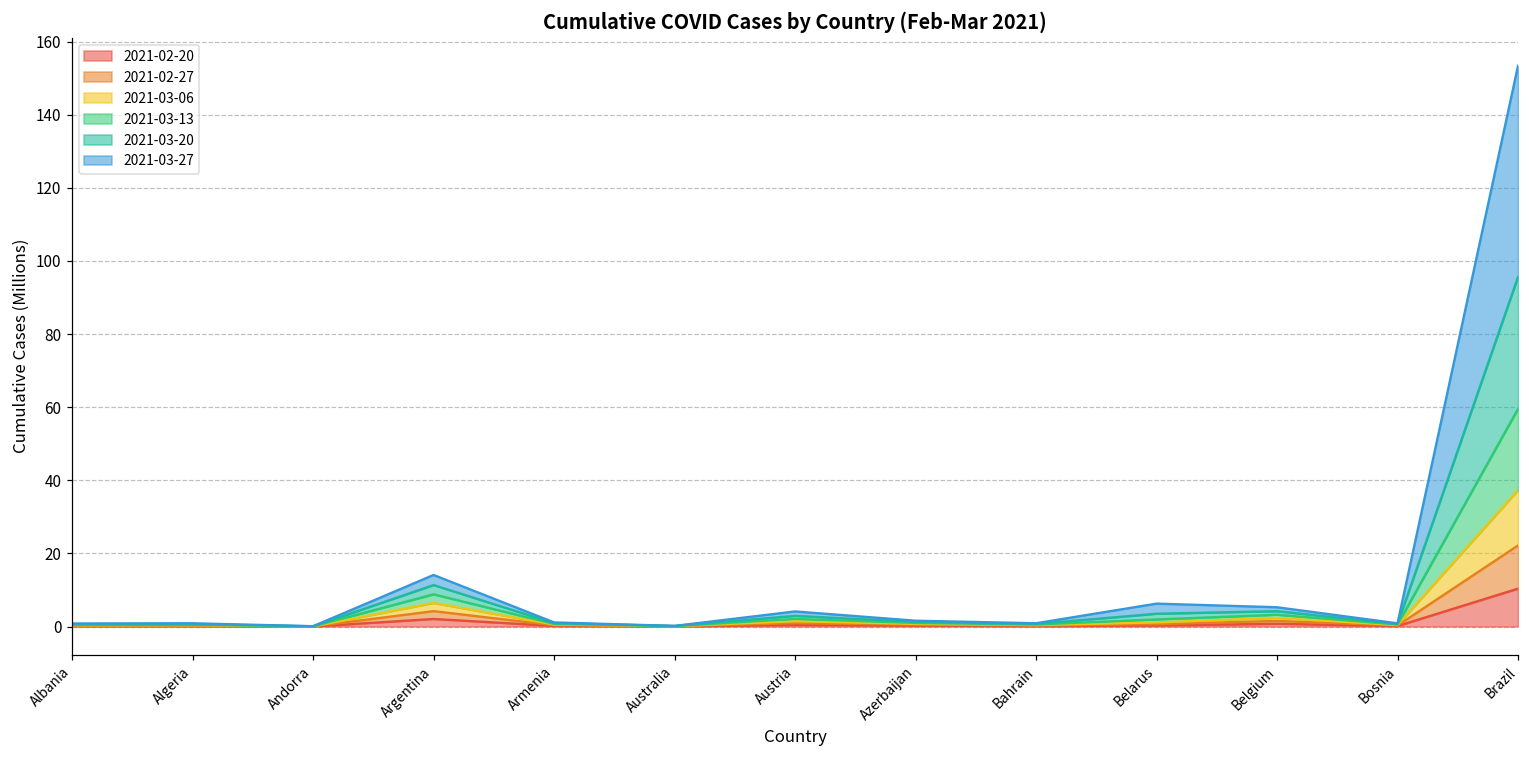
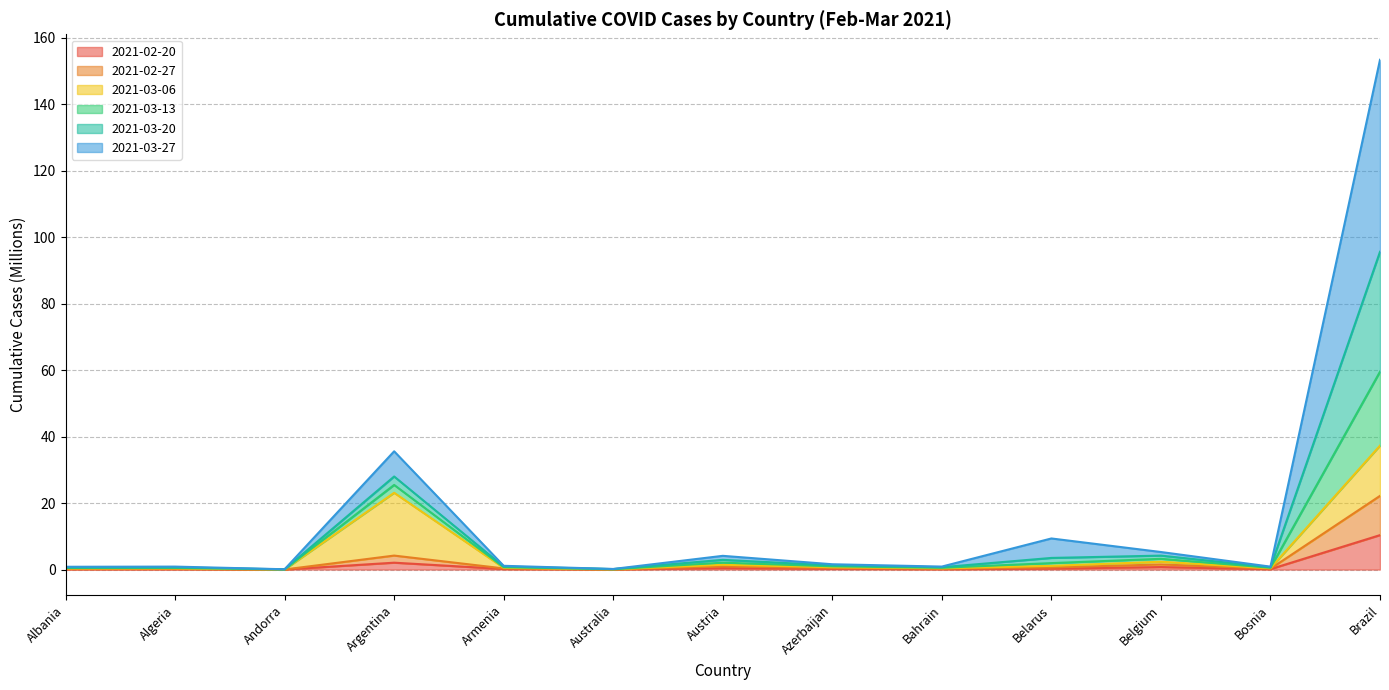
  {
    "2021-03-06": {
-     "Argentina": 2,
+     "Argentina": 19,
      "Belgium": 1,
      "Brazil": 15
    },
    "2021-03-27": {
-     "Argentina": 3,
+     "Argentina": 8,
      "Austria": 1,
-     "Belarus": 3,
+     "Belarus": 6,
      "Belgium": 1,
      "Brazil": 58
    }
  }
